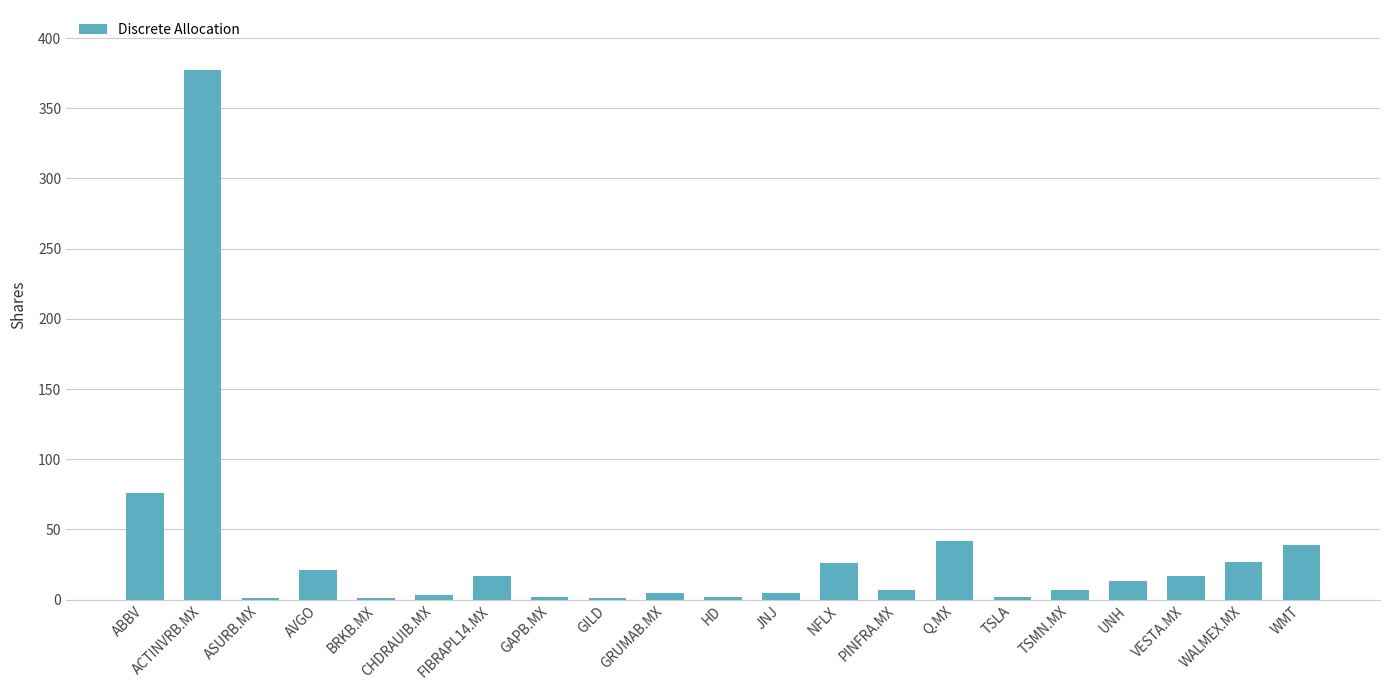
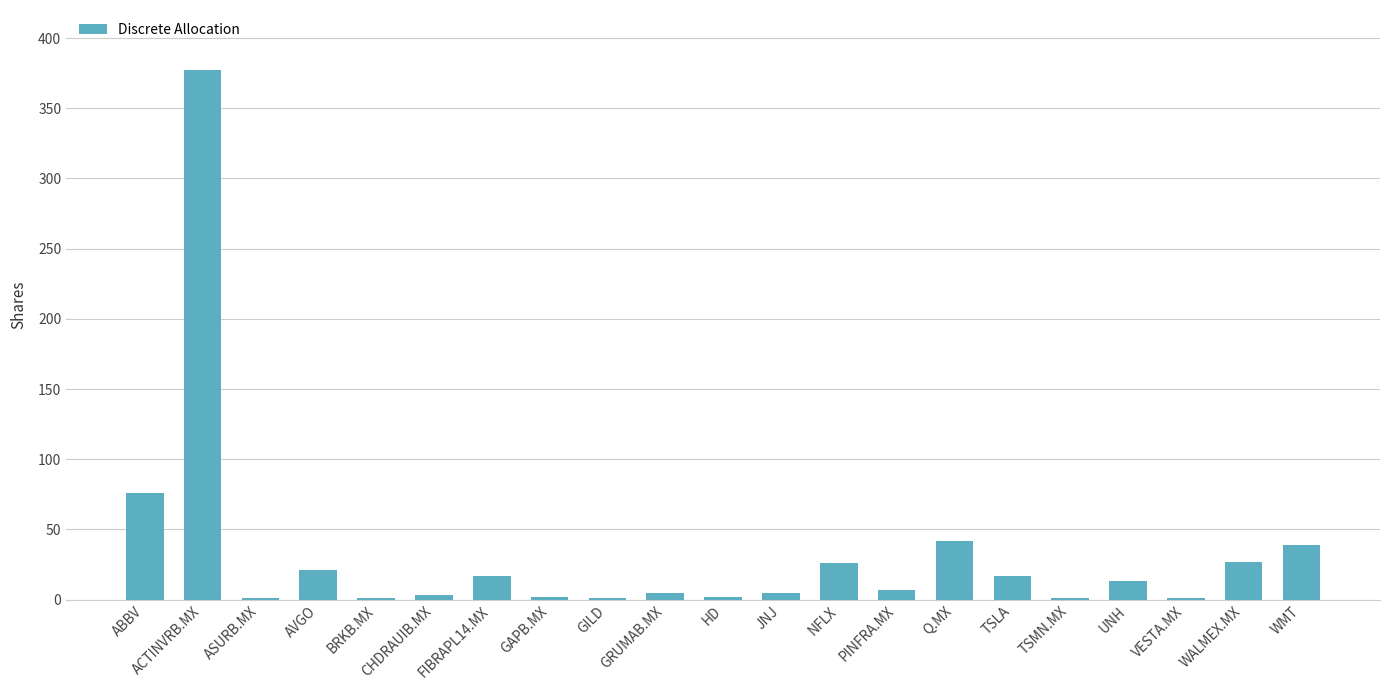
  {
    "ABBV": 76,
    "ACTINVRB.MX": 377,
    "AVGO": 21,
    "CHDRAUIB.MX": 3,
    "FIBRAPL14.MX": 17,
    "GAPB.MX": 2,
    "GRUMAB.MX": 5,
    "HD": 2,
    "JNJ": 5,
    "NFLX": 26,
    "PINFRA.MX": 7,
    "Q.MX": 42,
-   "TSLA": 2,
-   "TSMN.MX": 7,
+   "TSLA": 17,
+   "TSMN.MX": 1,
    "UNH": 13,
-   "VESTA.MX": 17,
+   "VESTA.MX": 1,
    "WALMEX.MX": 27,
    "WMT": 39
  }
